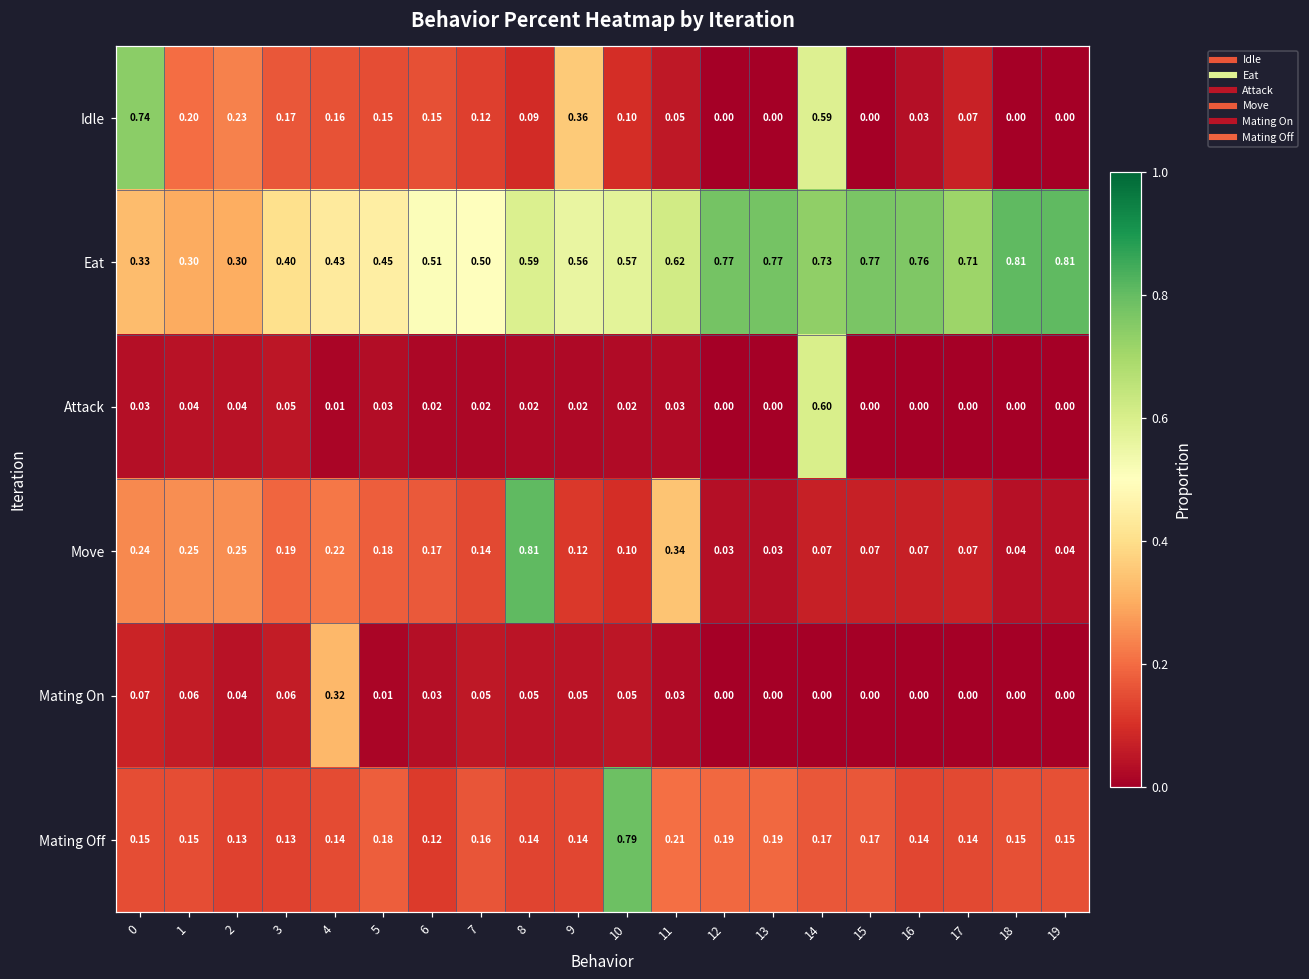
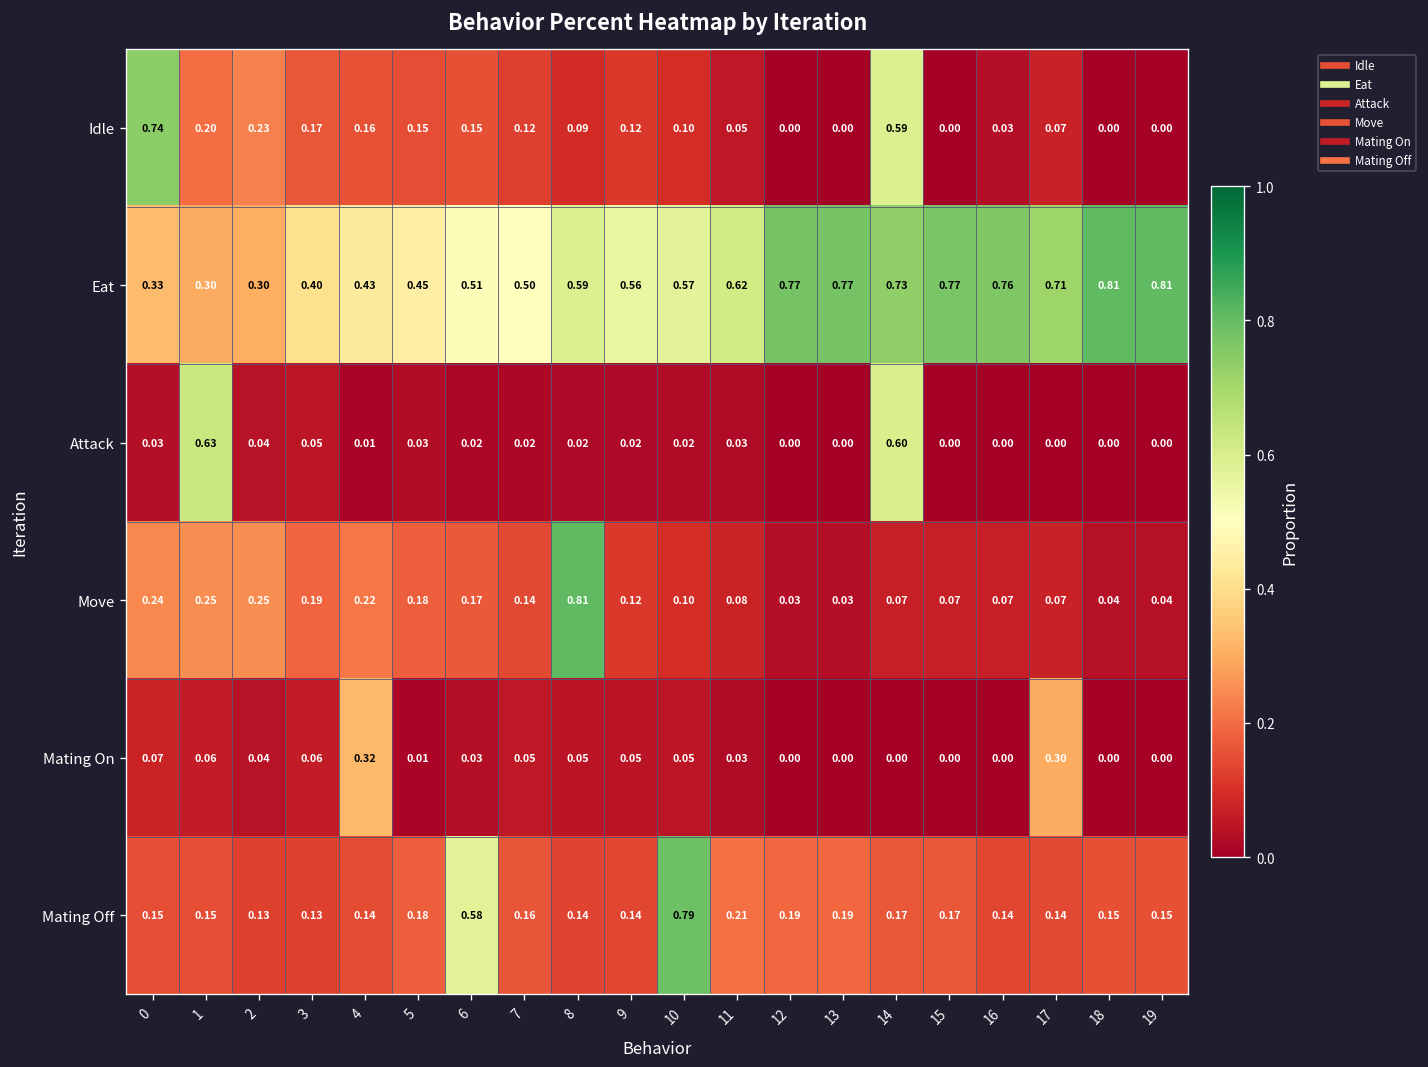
  {
    "Idle": {
      "0": 0.74,
      "1": 0.20,
      "2": 0.23,
      "3": 0.17,
      "4": 0.16,
      "5": 0.15,
      "6": 0.15,
      "7": 0.12,
      "8": 0.09,
-     "9": 0.36,
+     "9": 0.12,
      "10": 0.10,
      "11": 0.05,
      "12": 0.00,
      "13": 0.00,
      "14": 0.59,
      "15": 0.00,
      "16": 0.03,
      "17": 0.07,
      "18": 0.00,
      "19": 0.00
    },
    "Eat": {
      "0": 0.33,
      "1": 0.30,
      "2": 0.30,
      "3": 0.40,
      "4": 0.43,
      "5": 0.45,
      "6": 0.51,
      "7": 0.50,
      "8": 0.59,
      "9": 0.56,
      "10": 0.57,
      "11": 0.62,
      "12": 0.77,
      "13": 0.77,
      "14": 0.73,
      "15": 0.77,
      "16": 0.76,
      "17": 0.71,
      "18": 0.81,
      "19": 0.81
    },
    "Attack": {
      "0": 0.03,
-     "1": 0.04,
+     "1": 0.63,
      "2": 0.04,
      "3": 0.05,
      "4": 0.01,
      "5": 0.03,
      "6": 0.02,
      "7": 0.02,
      "8": 0.02,
      "9": 0.02,
      "10": 0.02,
      "11": 0.03,
      "12": 0.00,
      "13": 0.00,
      "14": 0.60,
      "15": 0.00,
      "16": 0.00,
      "17": 0.00,
      "18": 0.00,
      "19": 0.00
    },
    "Move": {
      "0": 0.24,
      "1": 0.25,
      "2": 0.25,
      "3": 0.19,
      "4": 0.22,
      "5": 0.18,
      "6": 0.17,
      "7": 0.14,
      "8": 0.81,
      "9": 0.12,
      "10": 0.10,
-     "11": 0.34,
+     "11": 0.08,
      "12": 0.03,
      "13": 0.03,
      "14": 0.07,
      "15": 0.07,
      "16": 0.07,
      "17": 0.07,
      "18": 0.04,
      "19": 0.04
    },
    "Mating On": {
      "0": 0.07,
      "1": 0.06,
      "2": 0.04,
      "3": 0.06,
      "4": 0.32,
      "5": 0.01,
      "6": 0.03,
      "7": 0.05,
      "8": 0.05,
      "9": 0.05,
      "10": 0.05,
      "11": 0.03,
      "12": 0.00,
      "13": 0.00,
      "14": 0.00,
      "15": 0.00,
      "16": 0.00,
-     "17": 0.00,
+     "17": 0.30,
      "18": 0.00,
      "19": 0.00
    },
    "Mating Off": {
      "0": 0.15,
      "1": 0.15,
      "2": 0.13,
      "3": 0.13,
      "4": 0.14,
      "5": 0.18,
-     "6": 0.12,
+     "6": 0.58,
      "7": 0.16,
      "8": 0.14,
      "9": 0.14,
      "10": 0.79,
      "11": 0.21,
      "12": 0.19,
      "13": 0.19,
      "14": 0.17,
      "15": 0.17,
      "16": 0.14,
      "17": 0.14,
      "18": 0.15,
      "19": 0.15
    }
  }
